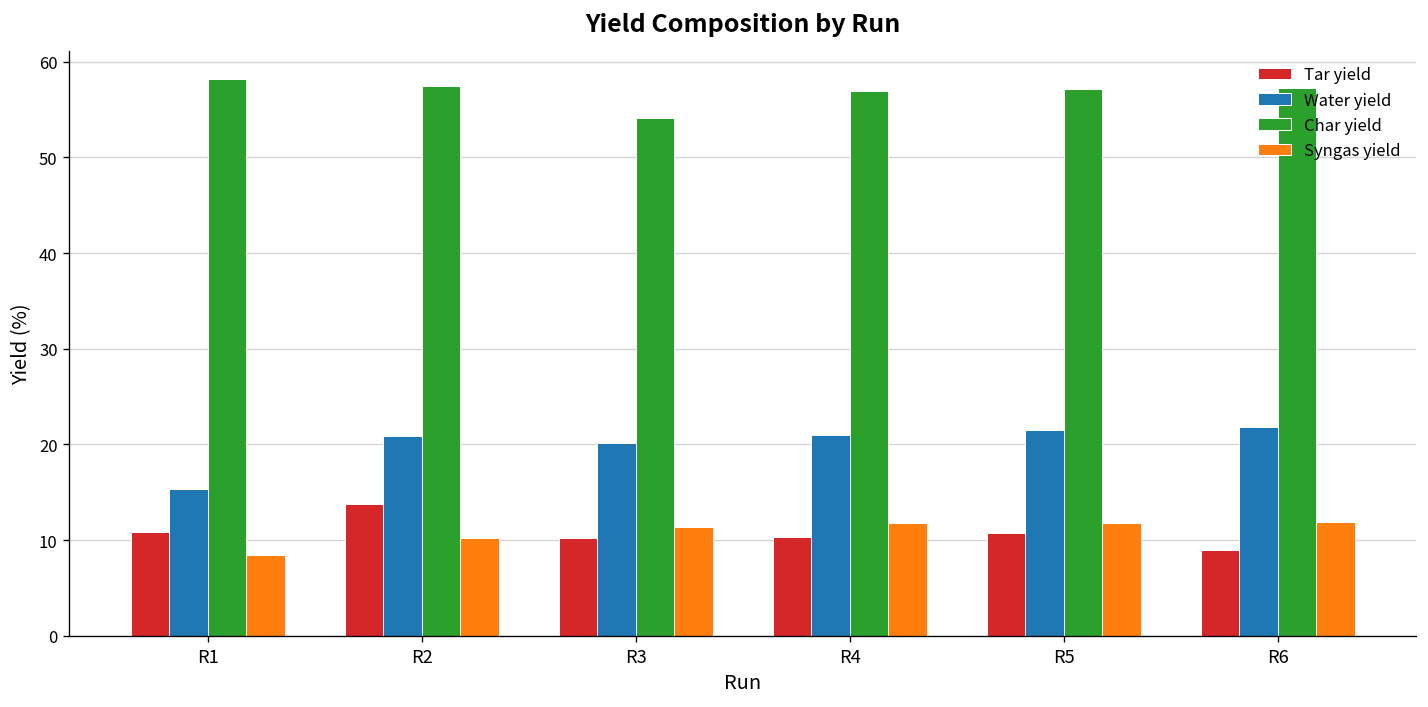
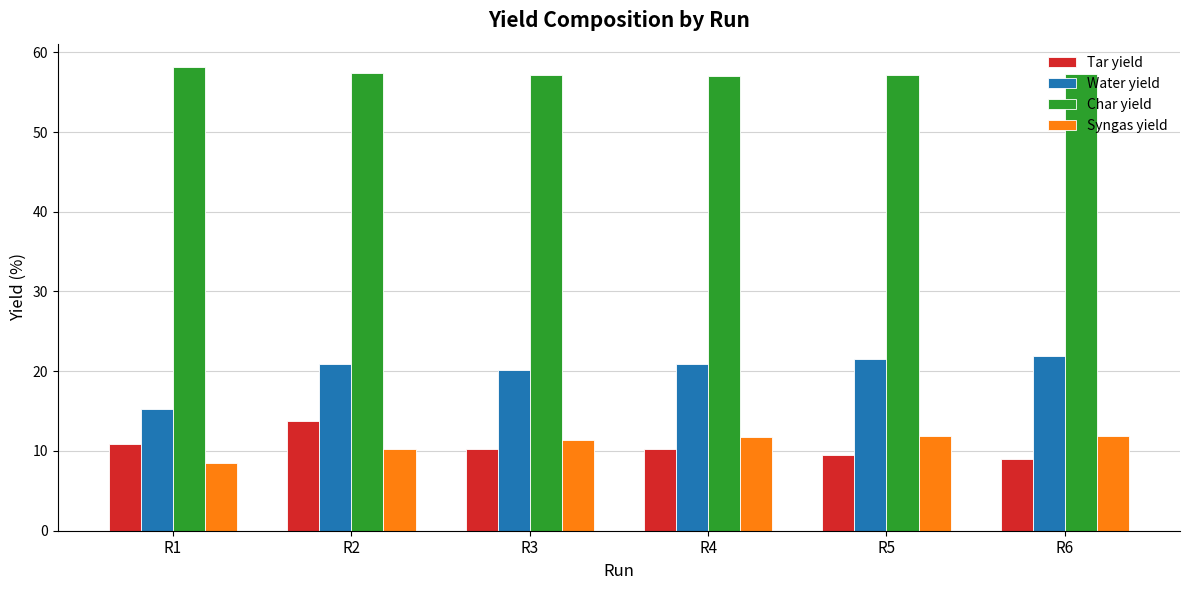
  {
    "Tar yield": {
      "R1": 11,
      "R2": 14,
      "R3": 10,
      "R4": 10,
-     "R5": 11,
+     "R5": 9,
      "R6": 9
    },
    "Water yield": {
      "R1": 15,
      "R2": 21,
      "R3": 20,
      "R4": 21,
      "R5": 22,
      "R6": 22
    },
    "Char yield": {
      "R1": 58,
      "R2": 57,
-     "R3": 54,
+     "R3": 57,
      "R4": 57,
      "R5": 57,
      "R6": 57
    },
    "Syngas yield": {
      "R1": 8,
      "R2": 10,
      "R3": 11,
      "R4": 12,
      "R5": 12,
      "R6": 12
    }
  }
